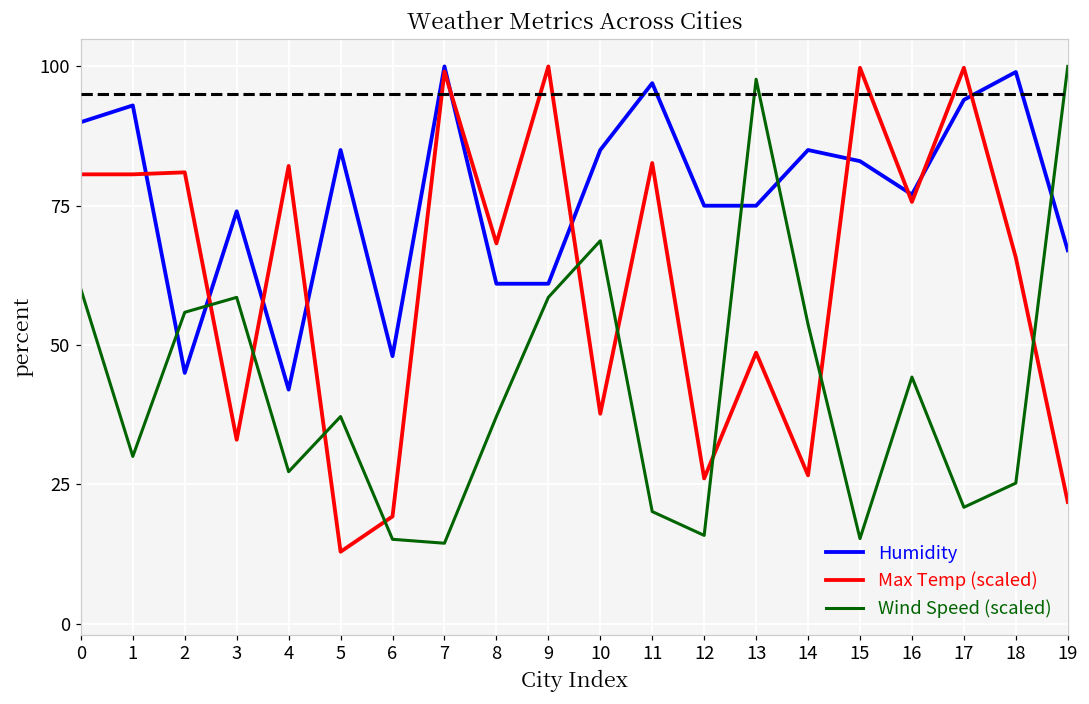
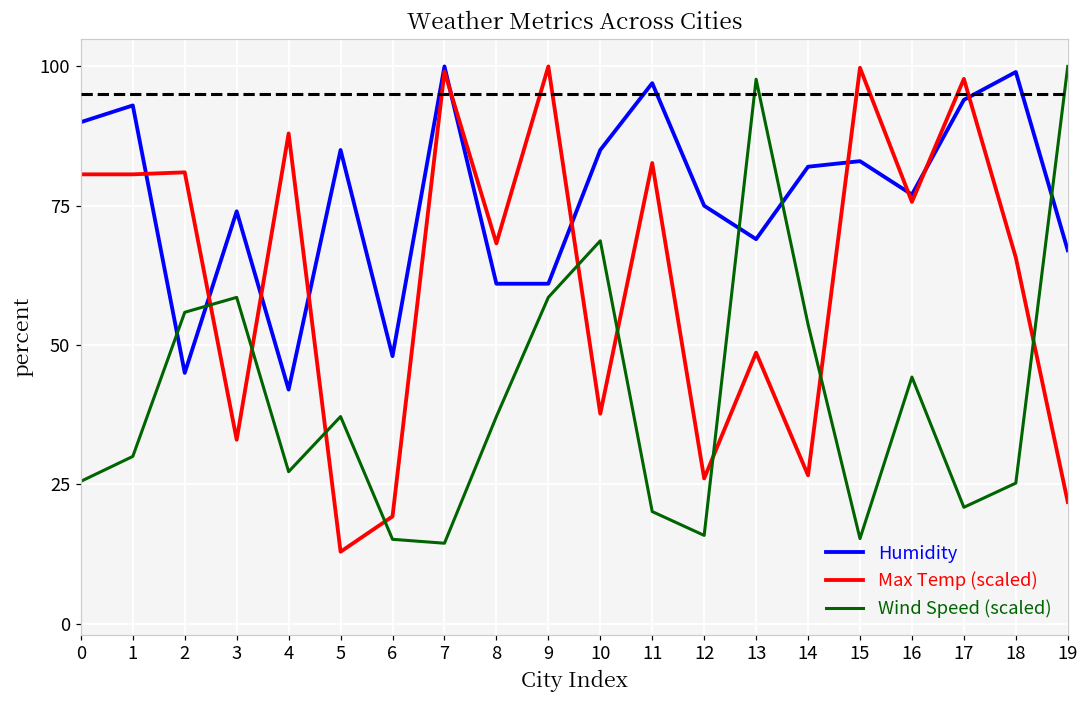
  {
    "Humidity": {
      "0": 90,
      "1": 93,
      "2": 45,
      "3": 74,
      "4": 42,
      "5": 85,
      "6": 48,
      "7": 100,
      "8": 61,
      "9": 61,
      "10": 85,
      "11": 97,
      "12": 75,
-     "13": 75,
-     "14": 85,
+     "13": 69,
+     "14": 82,
      "15": 83,
      "16": 77,
      "17": 94,
      "18": 99,
      "19": 67
    },
    "Max Temp (scaled)": {
      "0": 81,
      "1": 81,
      "2": 81,
      "3": 33,
-     "4": 82,
+     "4": 88,
      "5": 13,
      "6": 19,
      "7": 99,
      "8": 68,
      "9": 100,
      "10": 38,
      "11": 83,
      "12": 26,
      "13": 49,
      "14": 27,
      "15": 100,
      "16": 76,
-     "17": 100,
+     "17": 98,
      "18": 66,
      "19": 22
    },
    "Wind Speed (scaled)": {
-     "0": 60,
+     "0": 26,
      "1": 30,
      "2": 56,
      "3": 59,
      "4": 27,
      "5": 37,
      "6": 15,
      "7": 14,
      "8": 37,
      "9": 59,
      "10": 69,
      "11": 20,
      "12": 16,
      "13": 98,
      "14": 54,
      "15": 15,
      "16": 44,
      "17": 21,
      "18": 25,
      "19": 100
    }
  }
